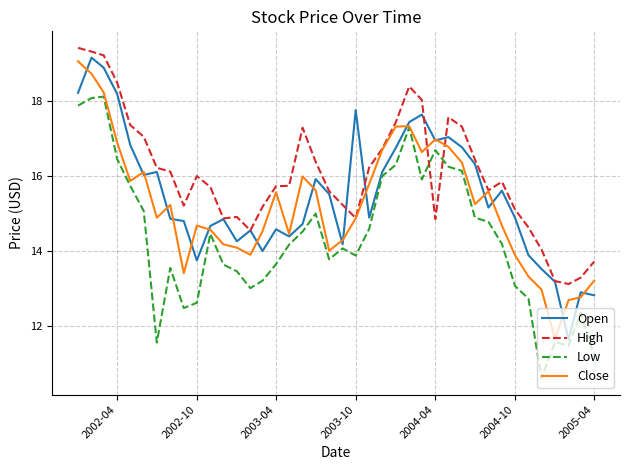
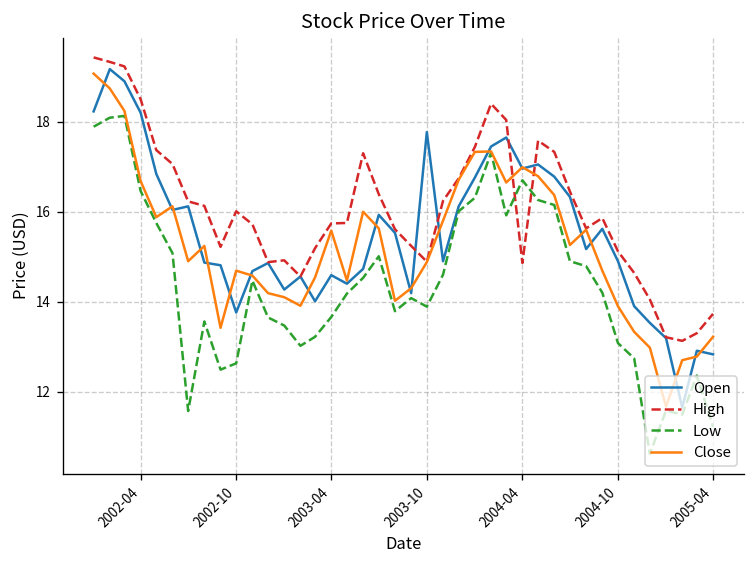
  {
    "Open": {
      "2002-04": 18.2,
      "2002-10": 13.8,
      "2003-04": 14.6,
      "2003-10": 17.8,
      "2004-10": 14.9,
      "2005-04": 12.8
    },
    "High": {
      "2002-04": 18.5,
      "2002-10": 16.0,
      "2003-04": 15.7,
      "2004-04": 14.9,
      "2004-10": 15.1,
      "2005-04": 13.7
    },
    "Low": {
      "2002-04": 16.5,
      "2002-10": 12.6,
      "2003-04": 13.7,
      "2003-10": 13.9,
      "2004-04": 16.7,
      "2004-10": 13.1
    },
    "Close": {
-     "2002-04": 16.9,
+     "2002-04": 16.7,
      "2002-10": 14.7,
      "2003-04": 15.6,
      "2004-10": 13.9,
      "2005-04": 13.2
    }
  }
